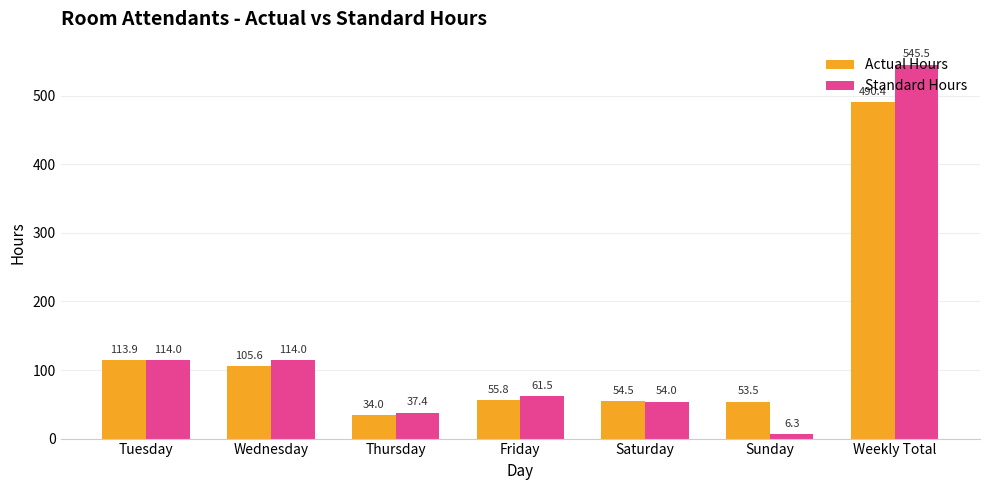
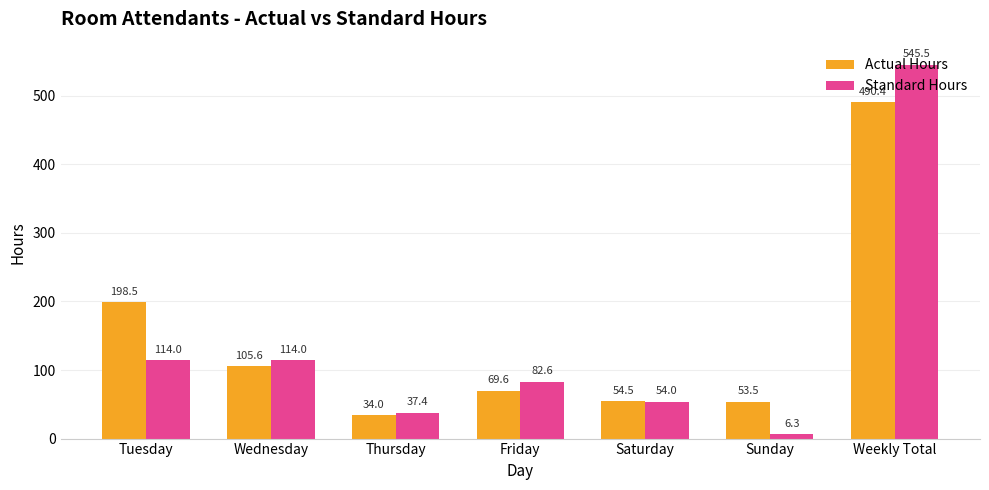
  {
    "Actual Hours": {
-     "Tuesday": 113.9,
+     "Tuesday": 198.5,
      "Wednesday": 105.6,
      "Thursday": 34.0,
-     "Friday": 55.8,
+     "Friday": 69.6,
      "Saturday": 54.5,
      "Sunday": 53.5,
      "Weekly Total": 490.4
    },
    "Standard Hours": {
      "Tuesday": 114.0,
      "Wednesday": 114.0,
      "Thursday": 37.4,
-     "Friday": 61.5,
+     "Friday": 82.6,
      "Saturday": 54.0,
      "Sunday": 6.3,
      "Weekly Total": 545.5
    }
  }
